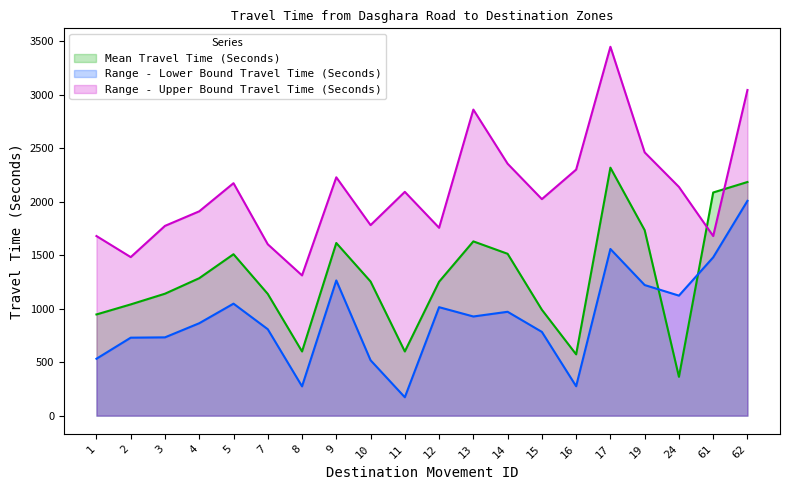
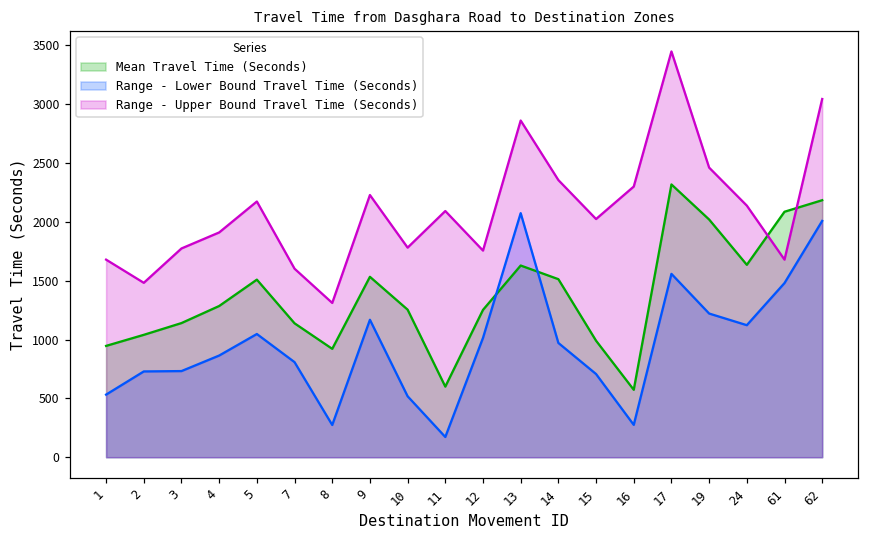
  {
    "Mean Travel Time (Seconds)": {
      "1": 950,
      "2": 1040,
      "3": 1140,
      "4": 1290,
      "5": 1510,
      "7": 1140,
-     "8": 600,
-     "9": 1610,
+     "8": 920,
+     "9": 1530,
      "10": 1250,
      "11": 600,
      "12": 1250,
      "13": 1630,
      "14": 1510,
      "15": 990,
      "16": 570,
      "17": 2320,
-     "19": 1730,
-     "24": 360,
+     "19": 2020,
+     "24": 1640,
      "61": 2090,
      "62": 2180
    },
    "Range - Lower Bound Travel Time (Seconds)": {
      "1": 530,
      "2": 730,
      "3": 730,
      "4": 860,
      "5": 1050,
      "7": 810,
      "8": 270,
-     "9": 1260,
+     "9": 1170,
      "10": 520,
      "11": 170,
      "12": 1010,
-     "13": 930,
+     "13": 2070,
      "14": 970,
-     "15": 780,
+     "15": 710,
      "16": 280,
      "17": 1560,
      "19": 1220,
      "24": 1120,
      "61": 1480,
      "62": 2010
    },
    "Range - Upper Bound Travel Time (Seconds)": {
      "1": 1680,
      "2": 1480,
      "3": 1770,
      "4": 1910,
      "5": 2170,
      "7": 1600,
      "8": 1310,
      "9": 2230,
      "10": 1780,
      "11": 2090,
      "12": 1760,
      "13": 2860,
      "14": 2360,
      "15": 2020,
      "16": 2300,
      "17": 3450,
      "19": 2460,
      "24": 2140,
      "61": 1680,
      "62": 3040
    }
  }
